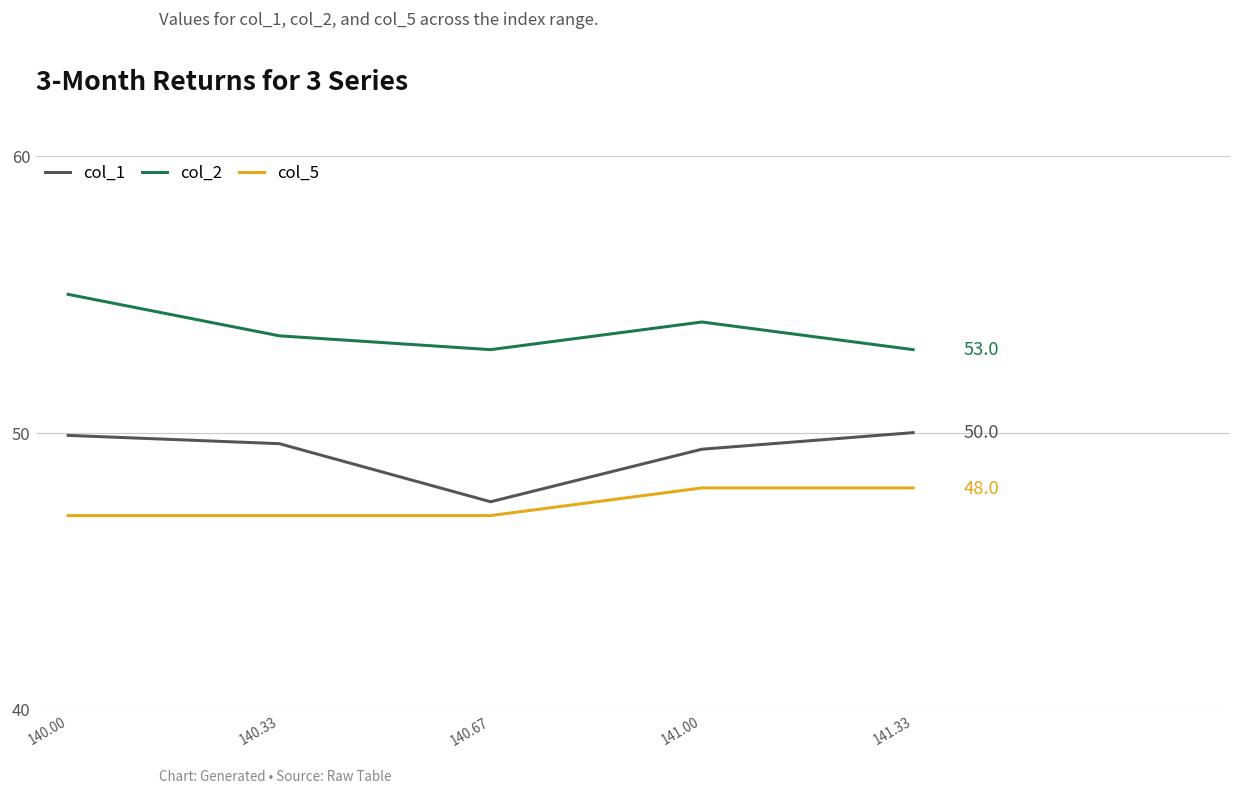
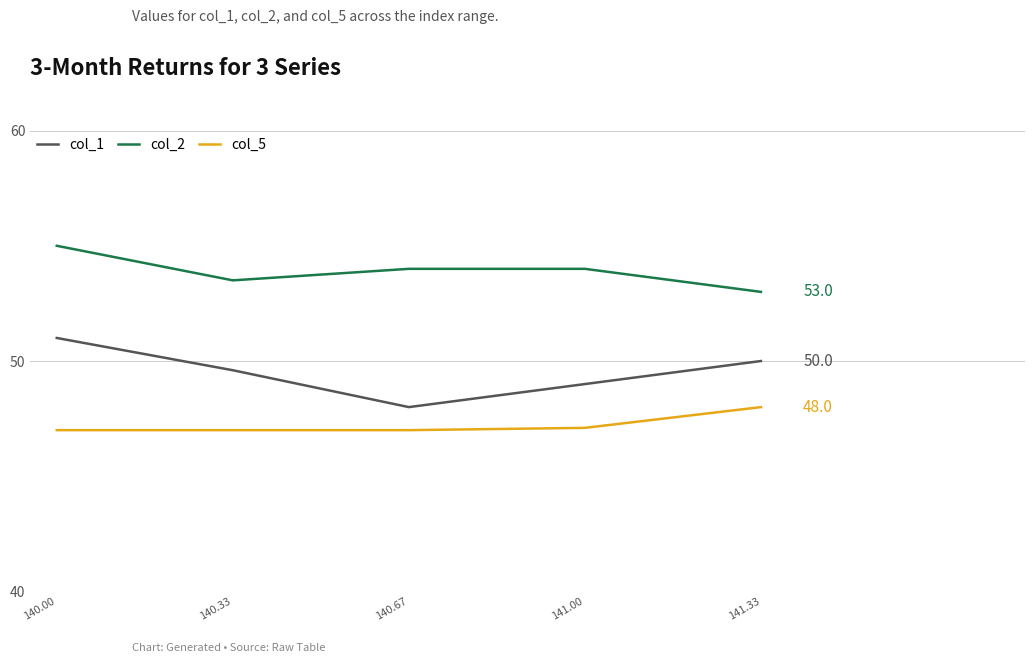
  {
    "col_1": {
-     "140.00": 49.9,
+     "140.00": 51.0,
      "140.33": 49.6,
-     "140.67": 47.5,
-     "141.00": 49.4,
+     "140.67": 48.0,
+     "141.00": 49.0,
      "141.33": 50.0
    },
    "col_2": {
      "140.00": 55,
      "140.33": 53.5,
-     "140.67": 53,
+     "140.67": 54,
      "141.00": 54,
      "141.33": 53
    },
    "col_5": {
      "140.00": 47.0,
      "140.33": 47.0,
      "140.67": 47.0,
-     "141.00": 48.0,
+     "141.00": 47.1,
      "141.33": 48.0
    }
  }
